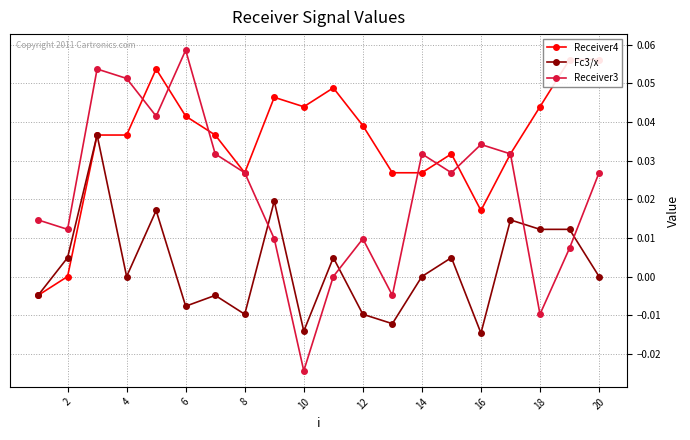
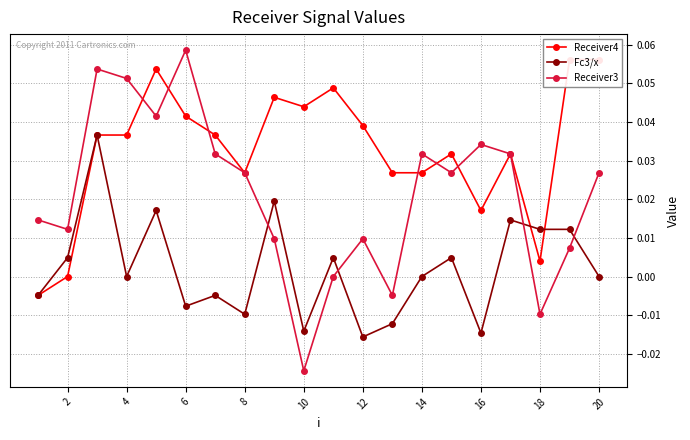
  {
    "Receiver4": {
      "2": 0.000,
      "4": 0.037,
      "6": 0.042,
      "10": 0.044,
      "12": 0.039,
      "14": 0.027,
      "16": 0.017,
-     "18": 0.044
+     "18": 0.004
    },
    "Fc3/x": {
      "2": 0.005,
      "4": 0.000,
      "6": -0.008,
      "8": -0.010,
      "10": -0.014,
-     "12": -0.010,
+     "12": -0.016,
      "14": 0.000,
      "16": -0.015,
      "18": 0.012,
      "20": 0.000
    },
    "Receiver3": {
      "2": 0.012,
      "4": 0.051,
      "6": 0.059,
      "10": -0.024,
      "12": 0.010,
      "14": 0.032,
      "16": 0.034,
      "18": -0.010,
      "20": 0.027
    }
  }
